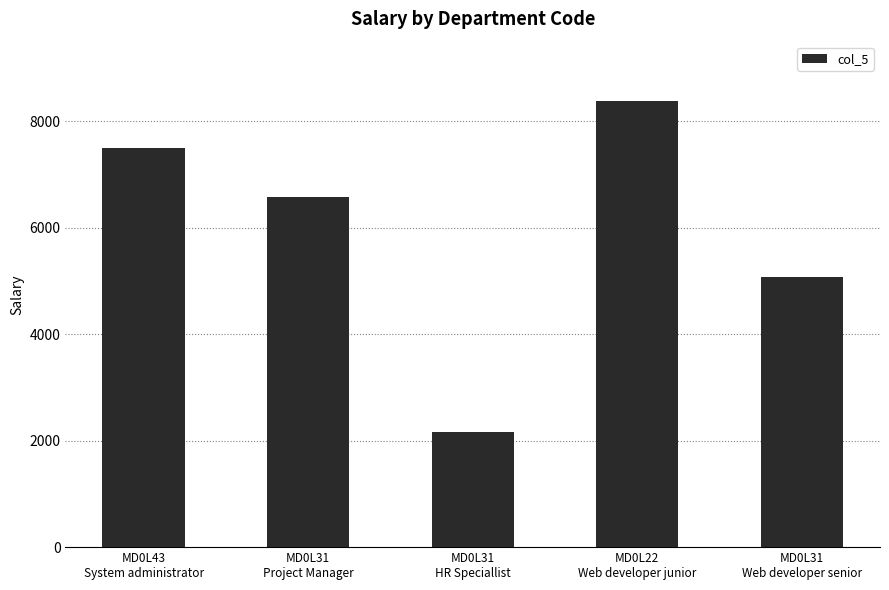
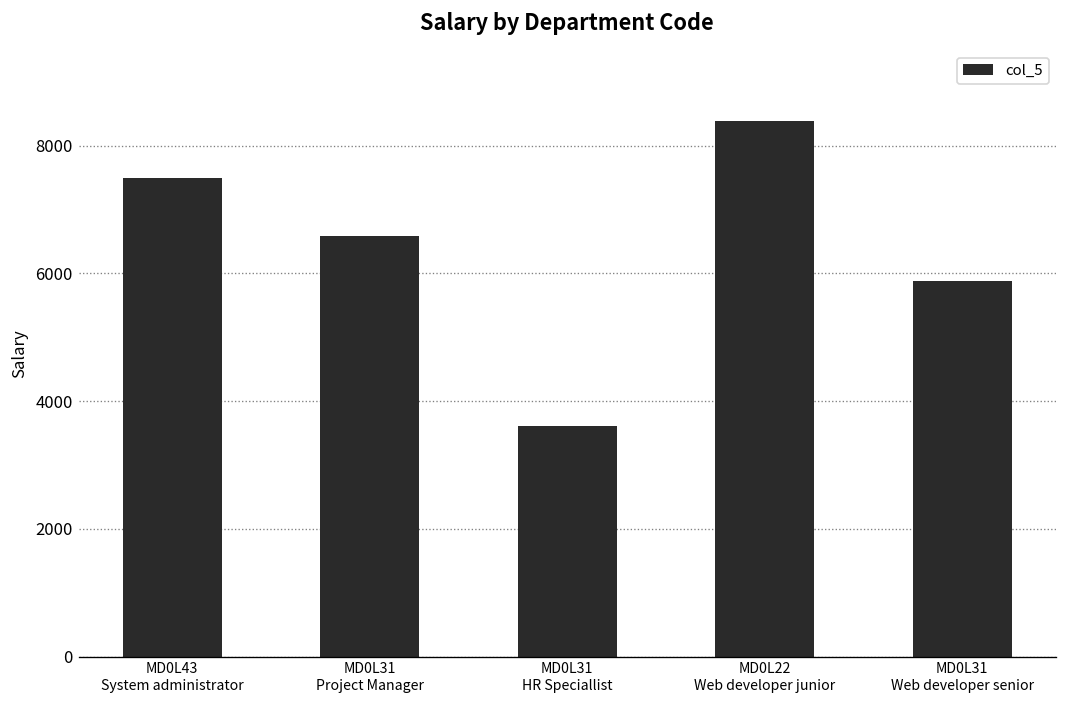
  {
    "MD0L43 System administrator": 7500,
    "MD0L31 Project Manager": 6600,
-   "MD0L31 HR Speciallist": 2200,
+   "MD0L31 HR Speciallist": 3600,
    "MD0L22 Web developer junior": 8400,
-   "MD0L31 Web developer senior": 5100
+   "MD0L31 Web developer senior": 5900
  }
